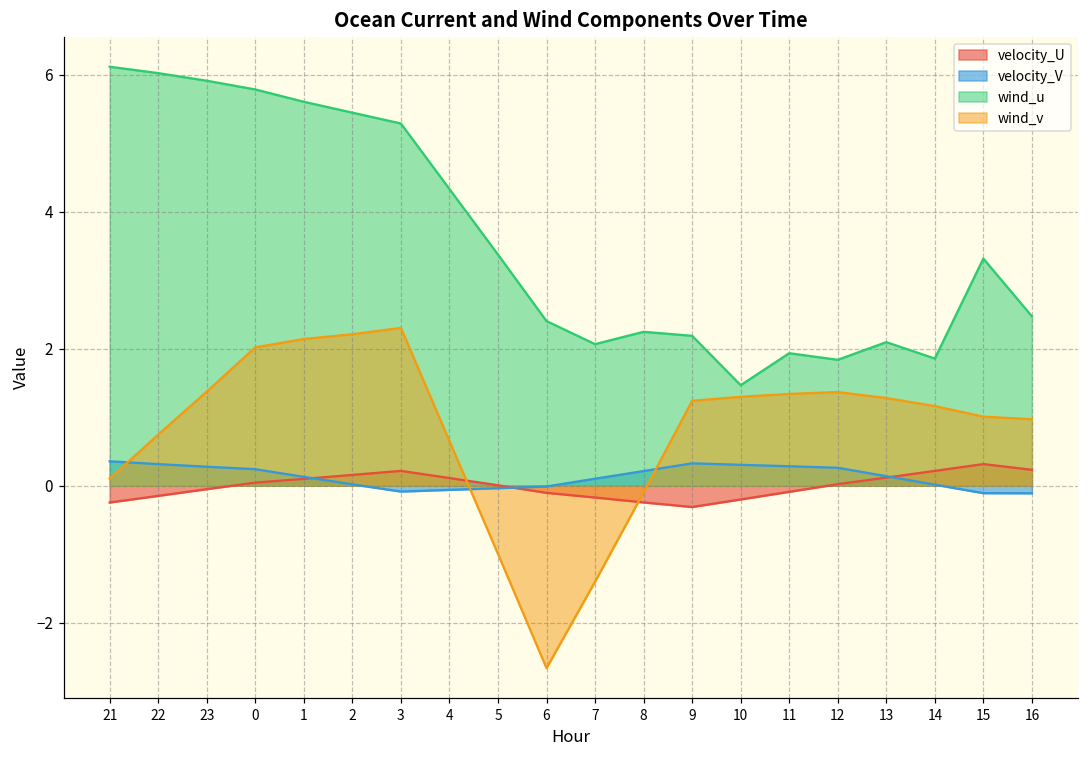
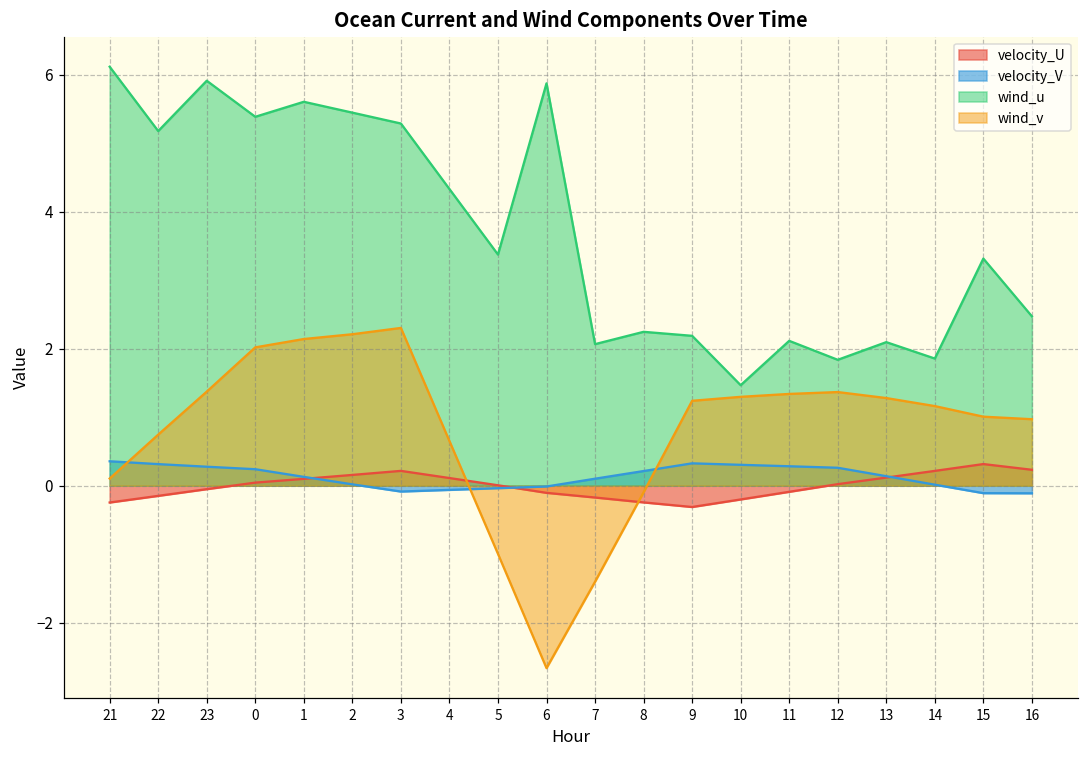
  {
    "wind_u": {
      "21": 6.1,
-     "22": 6.0,
+     "22": 5.2,
      "23": 5.9,
-     "0": 5.8,
+     "0": 5.4,
      "1": 5.6,
      "2": 5.4,
      "3": 5.3,
      "4": 4.3,
      "5": 3.4,
-     "6": 2.4,
+     "6": 5.9,
      "7": 2.1,
      "8": 2.2,
      "9": 2.2,
      "10": 1.5,
-     "11": 1.9,
+     "11": 2.1,
      "12": 1.8,
      "13": 2.1,
      "14": 1.9,
      "15": 3.3,
      "16": 2.5
    }
  }
